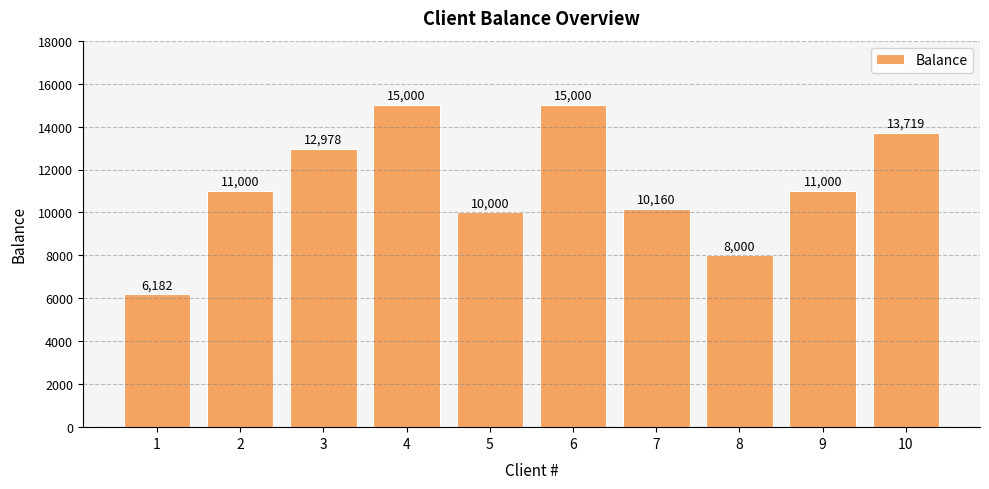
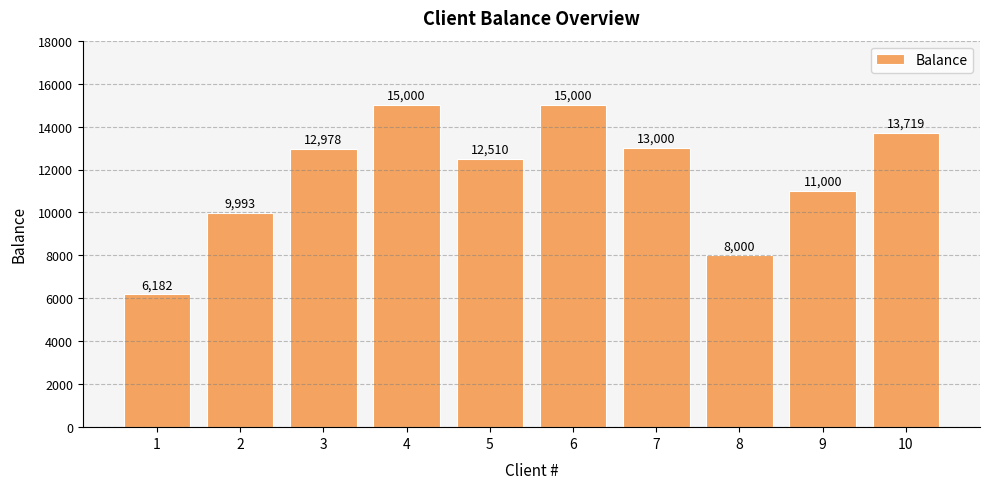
  {
    "1": "6,182",
-   "2": "11,000",
+   "2": "9,993",
    "3": "12,978",
    "4": "15,000",
-   "5": "10,000",
+   "5": "12,510",
    "6": "15,000",
-   "7": "10,160",
+   "7": "13,000",
    "8": "8,000",
    "9": "11,000",
    "10": "13,719"
  }
